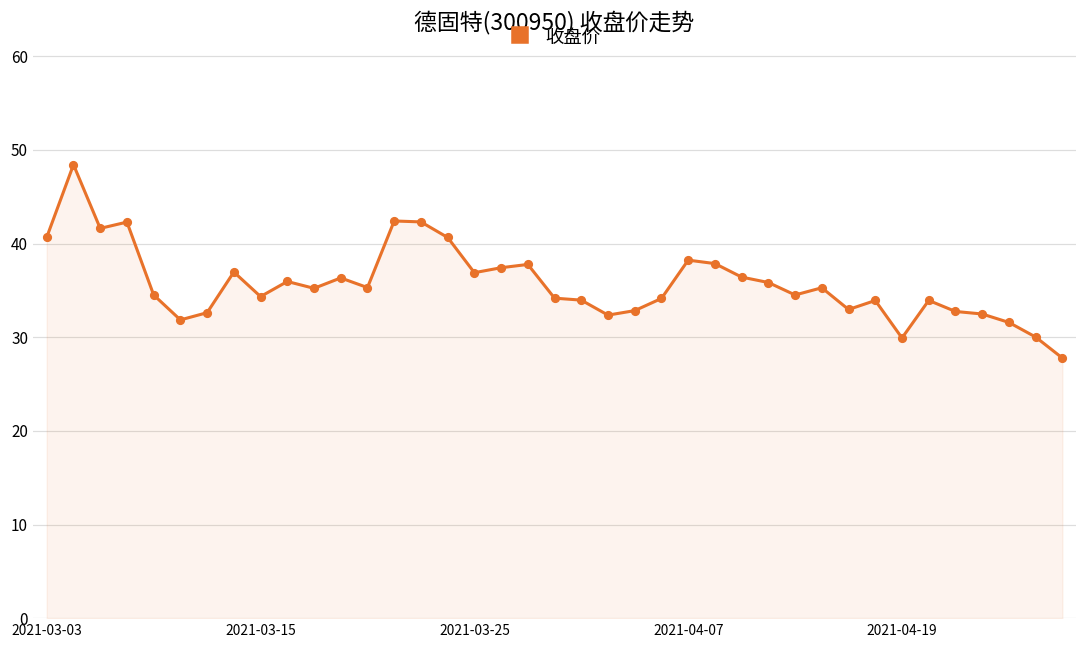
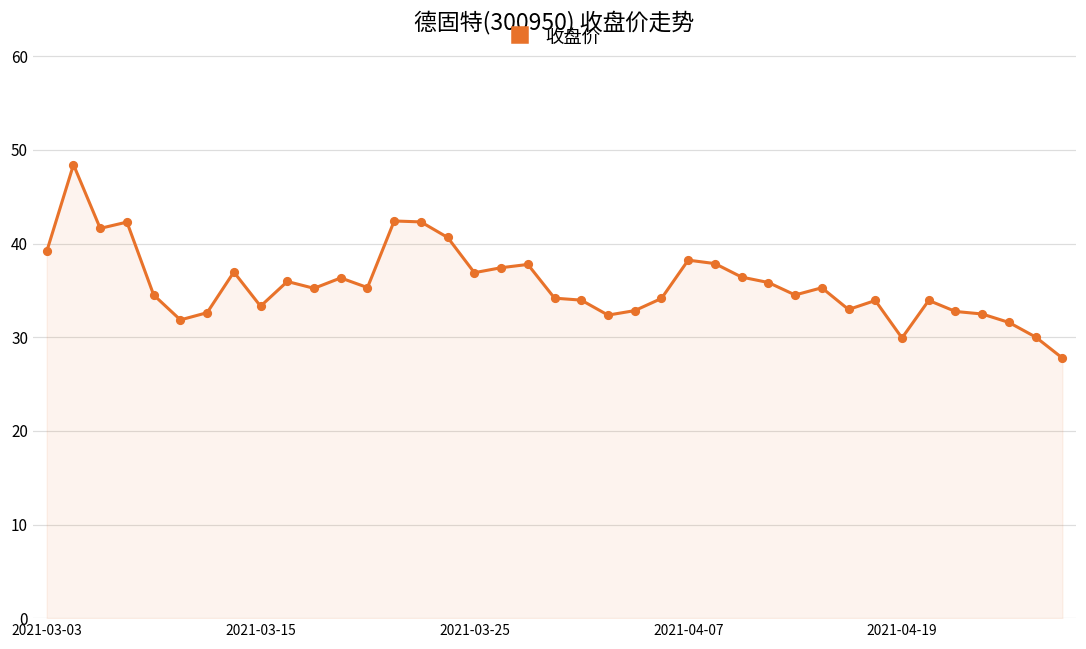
  {
-   "2021-03-03": 41,
-   "2021-03-15": 34,
+   "2021-03-03": 39,
+   "2021-03-15": 33,
    "2021-03-25": 37,
    "2021-04-07": 38,
    "2021-04-19": 30
  }
